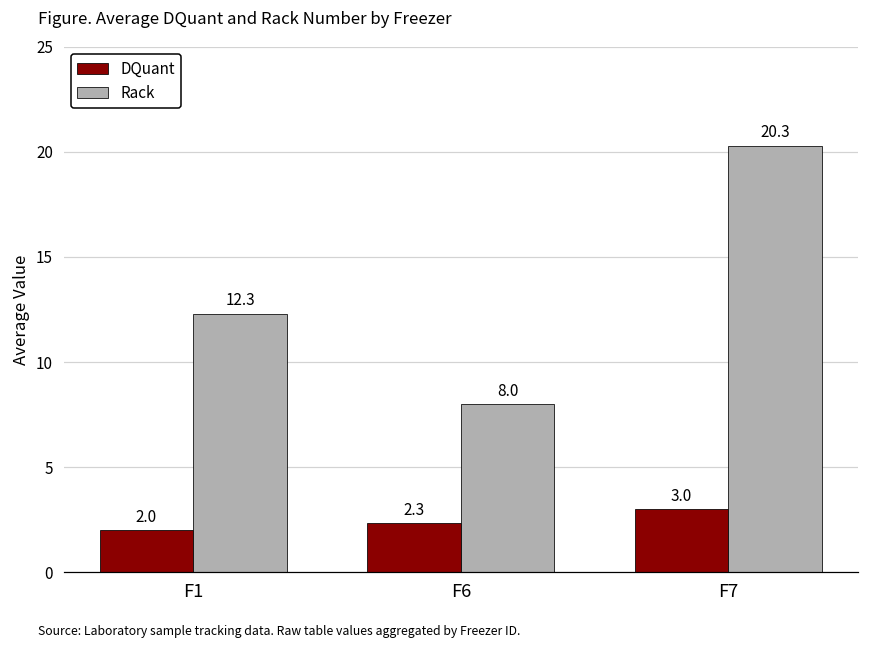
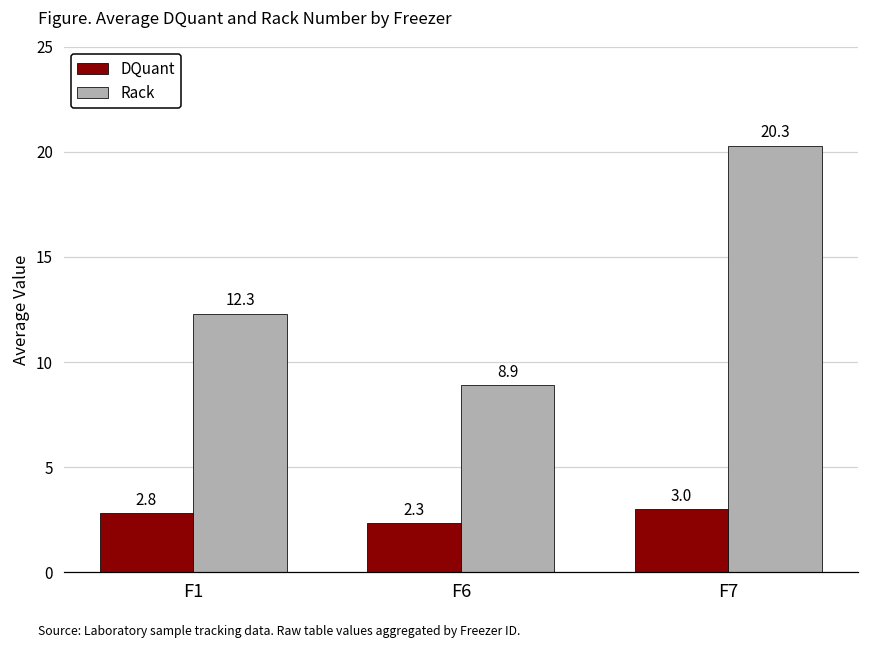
  {
    "DQuant": {
-     "F1": 2.0,
+     "F1": 2.8,
      "F6": 2.3,
      "F7": 3.0
    },
    "Rack": {
      "F1": 12.3,
-     "F6": 8.0,
+     "F6": 8.9,
      "F7": 20.3
    }
  }
